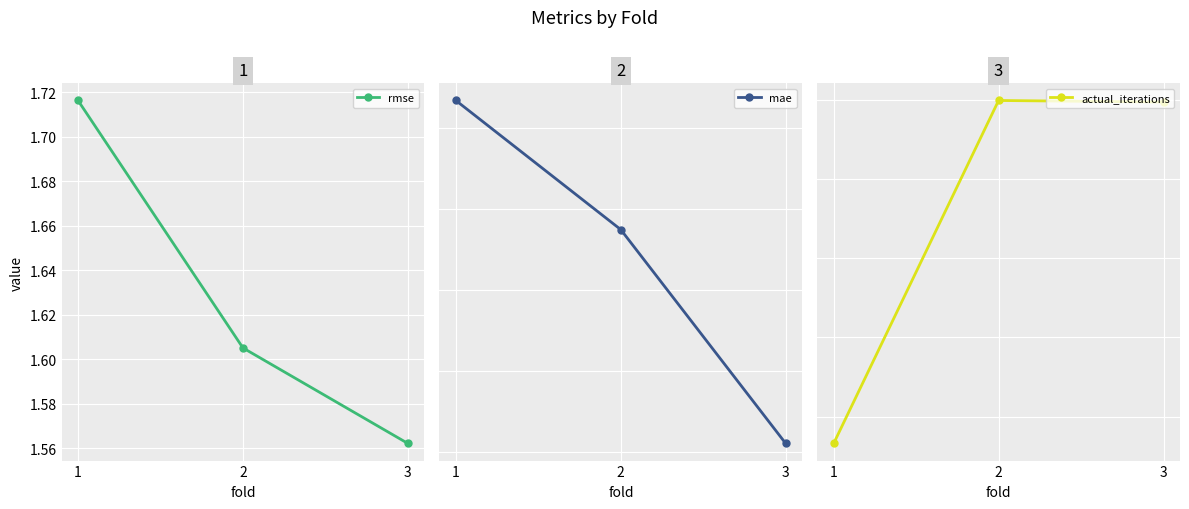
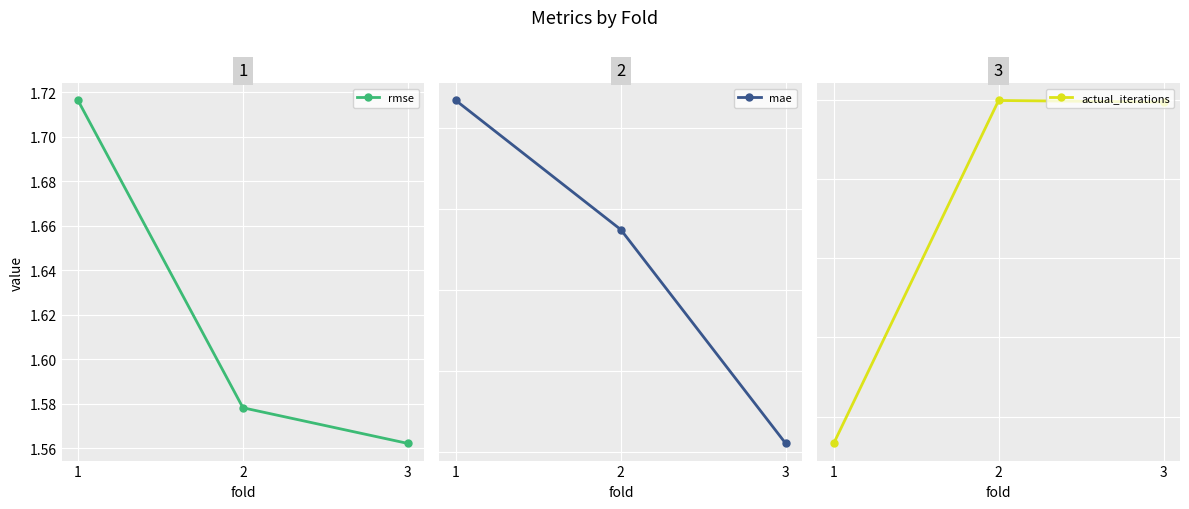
  {
    "1": {
      "1": 1.716,
-     "2": 1.605,
+     "2": 1.578,
      "3": 1.562
    }
  }
